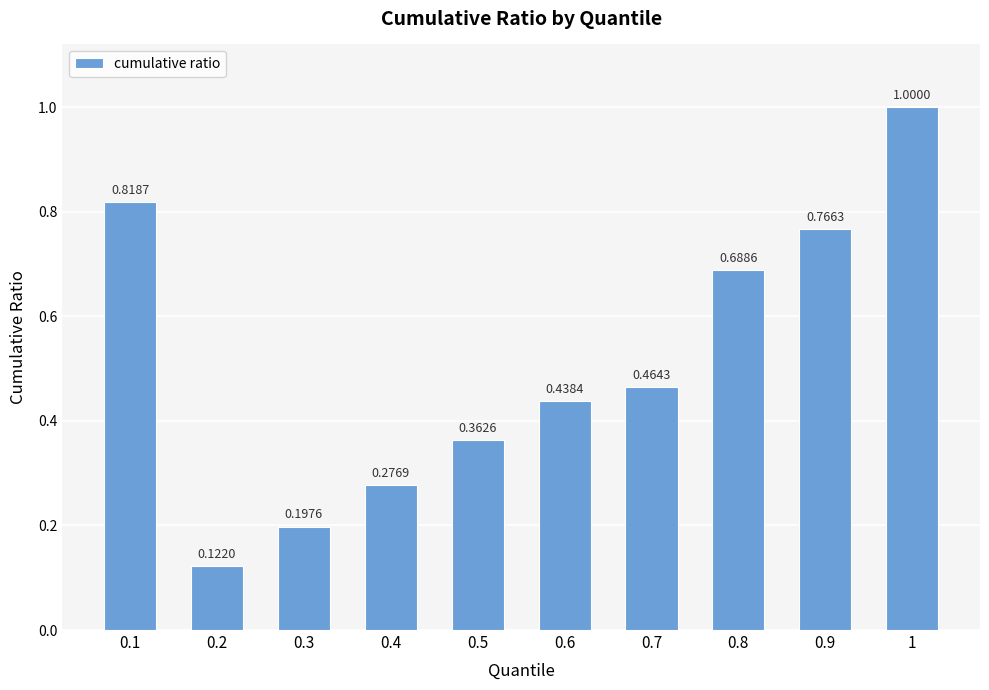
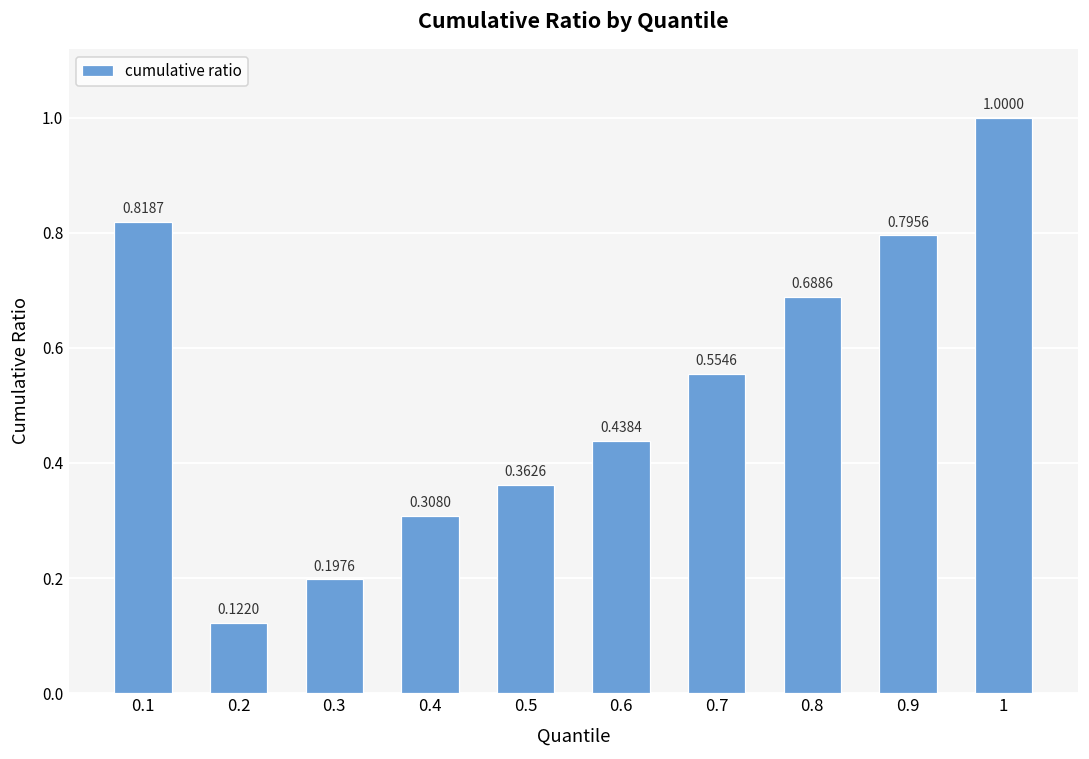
  {
    "0.1": 0.8187,
    "0.2": 0.1220,
    "0.3": 0.1976,
-   "0.4": 0.2769,
+   "0.4": 0.3080,
    "0.5": 0.3626,
    "0.6": 0.4384,
-   "0.7": 0.4643,
+   "0.7": 0.5546,
    "0.8": 0.6886,
-   "0.9": 0.7663,
+   "0.9": 0.7956,
    "1": 1.0000
  }
